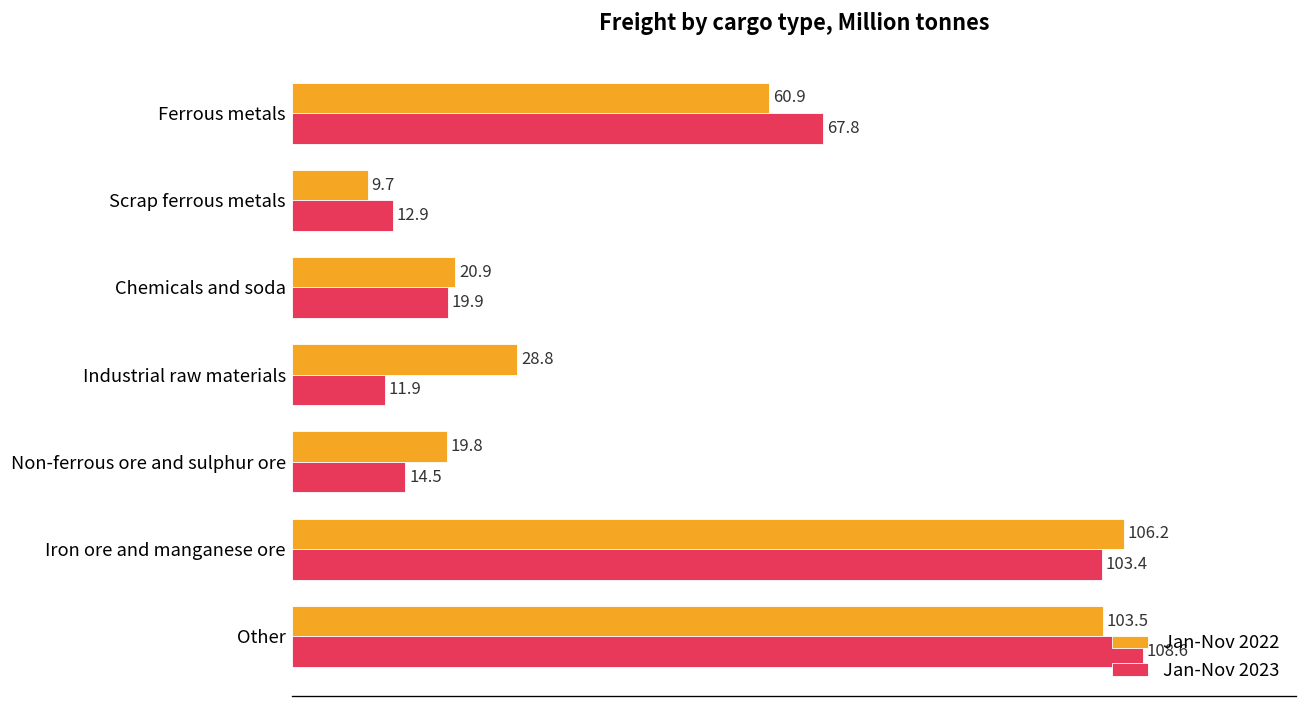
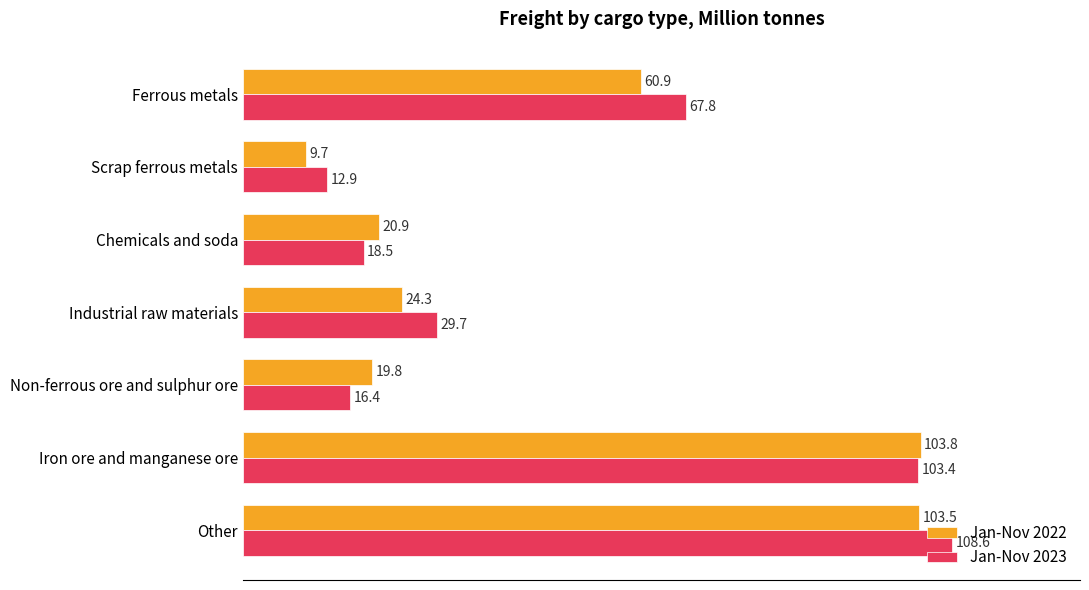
  {
    "Jan-Nov 2022": {
      "Ferrous metals": 60.9,
      "Scrap ferrous metals": 9.7,
      "Chemicals and soda": 20.9,
-     "Industrial raw materials": 28.8,
+     "Industrial raw materials": 24.3,
      "Non-ferrous ore and sulphur ore": 19.8,
-     "Iron ore and manganese ore": 106.2,
+     "Iron ore and manganese ore": 103.8,
      "Other": 103.5
    },
    "Jan-Nov 2023": {
      "Ferrous metals": 67.8,
      "Scrap ferrous metals": 12.9,
-     "Chemicals and soda": 19.9,
-     "Industrial raw materials": 11.9,
-     "Non-ferrous ore and sulphur ore": 14.5,
+     "Chemicals and soda": 18.5,
+     "Industrial raw materials": 29.7,
+     "Non-ferrous ore and sulphur ore": 16.4,
      "Iron ore and manganese ore": 103.4,
      "Other": 108.6
    }
  }
